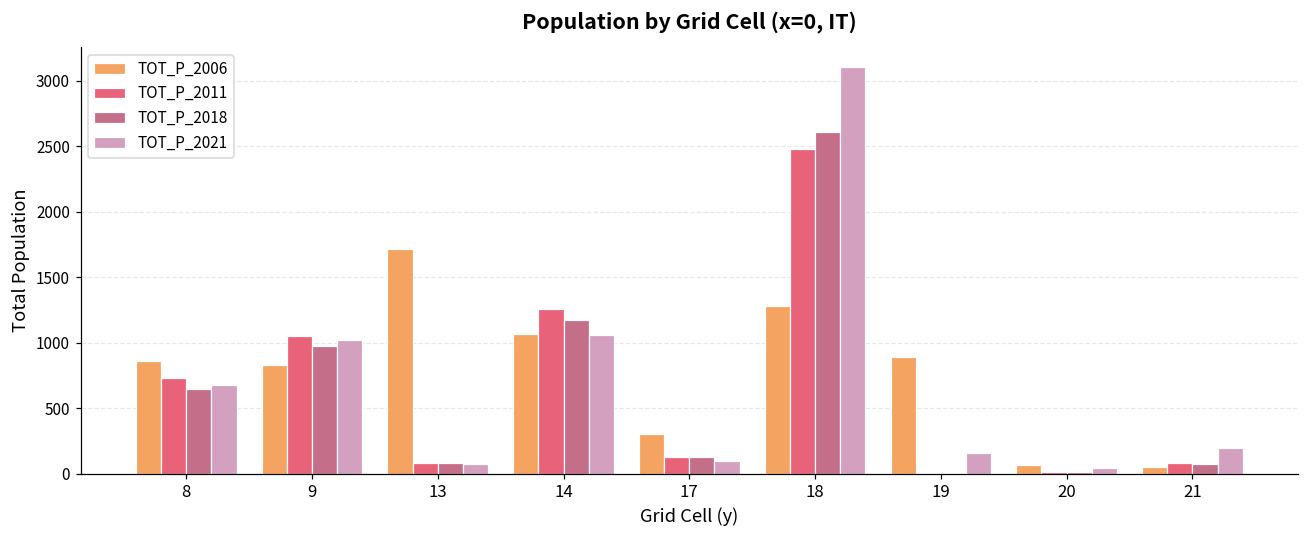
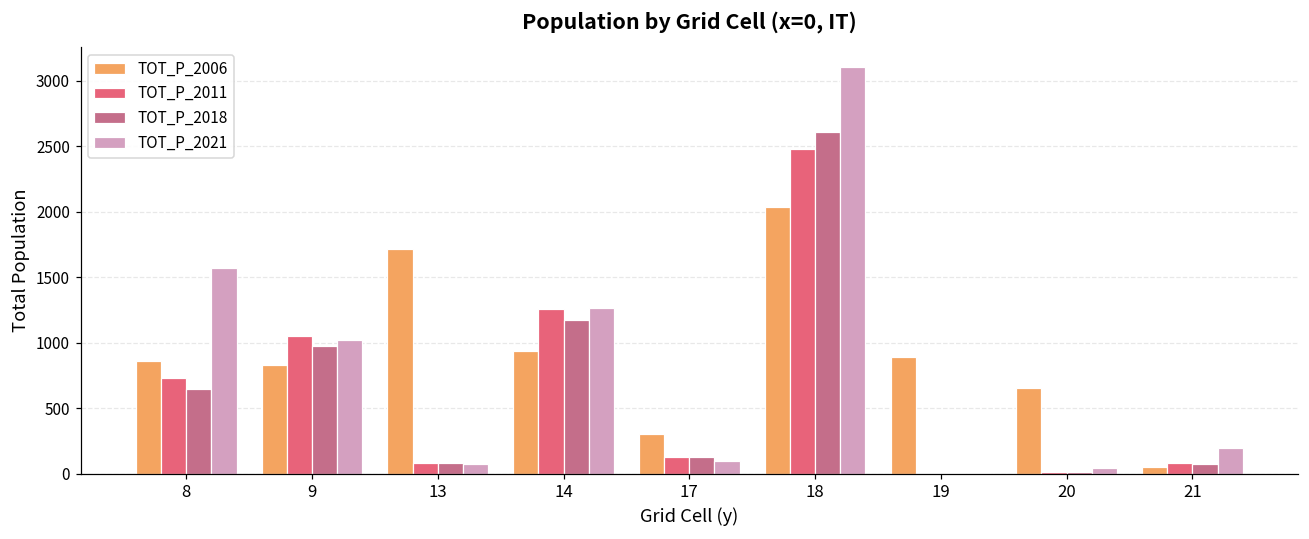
  {
    "TOT_P_2006": {
      "8": 860,
      "9": 830,
      "13": 1720,
-     "14": 1070,
+     "14": 940,
      "17": 300,
-     "18": 1280,
+     "18": 2040,
      "19": 890,
-     "20": 70,
+     "20": 650,
      "21": 50
    },
    "TOT_P_2021": {
-     "8": 680,
+     "8": 1570,
      "9": 1020,
      "13": 70,
-     "14": 1060,
+     "14": 1260,
      "17": 100,
      "18": 3110,
-     "19": 160,
+     "19": 10,
      "20": 40,
      "21": 200
    }
  }
